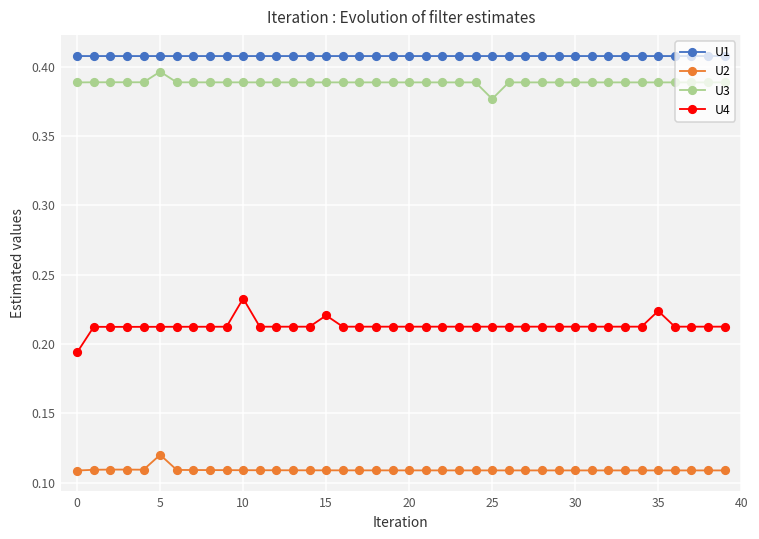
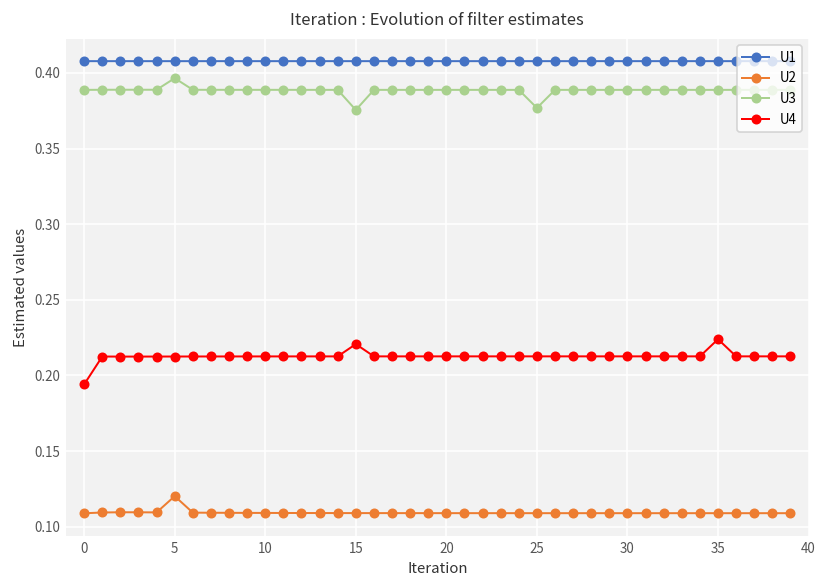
  {
    "U1": {
      "0": 0.408,
      "5": 0.408,
      "10": 0.408,
      "15": 0.408,
      "20": 0.408,
      "25": 0.408,
      "30": 0.408,
      "35": 0.408
    },
    "U2": {
      "0": 0.109,
      "5": 0.120,
      "10": 0.109,
      "15": 0.109,
      "20": 0.109,
      "25": 0.109,
      "30": 0.109,
      "35": 0.109
    },
    "U3": {
      "0": 0.389,
      "5": 0.397,
      "10": 0.389,
-     "15": 0.389,
+     "15": 0.376,
      "20": 0.389,
      "25": 0.377,
      "30": 0.389,
      "35": 0.389
    },
    "U4": {
      "0": 0.194,
      "5": 0.212,
-     "10": 0.233,
+     "10": 0.213,
      "15": 0.221,
      "20": 0.213,
      "25": 0.213,
      "30": 0.213,
      "35": 0.224
    }
  }
